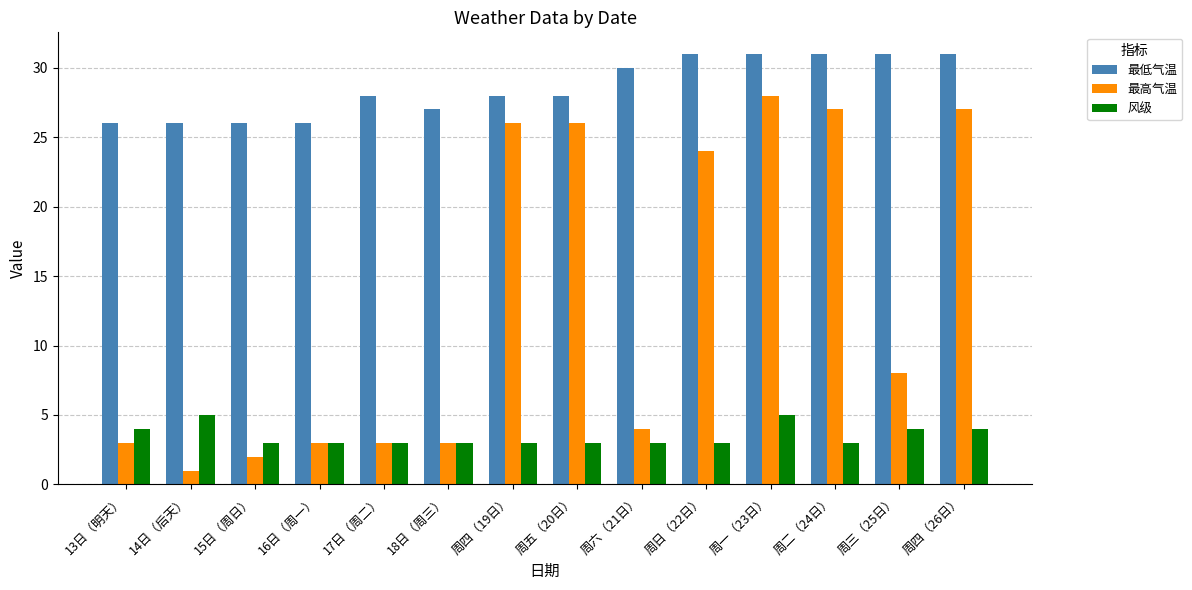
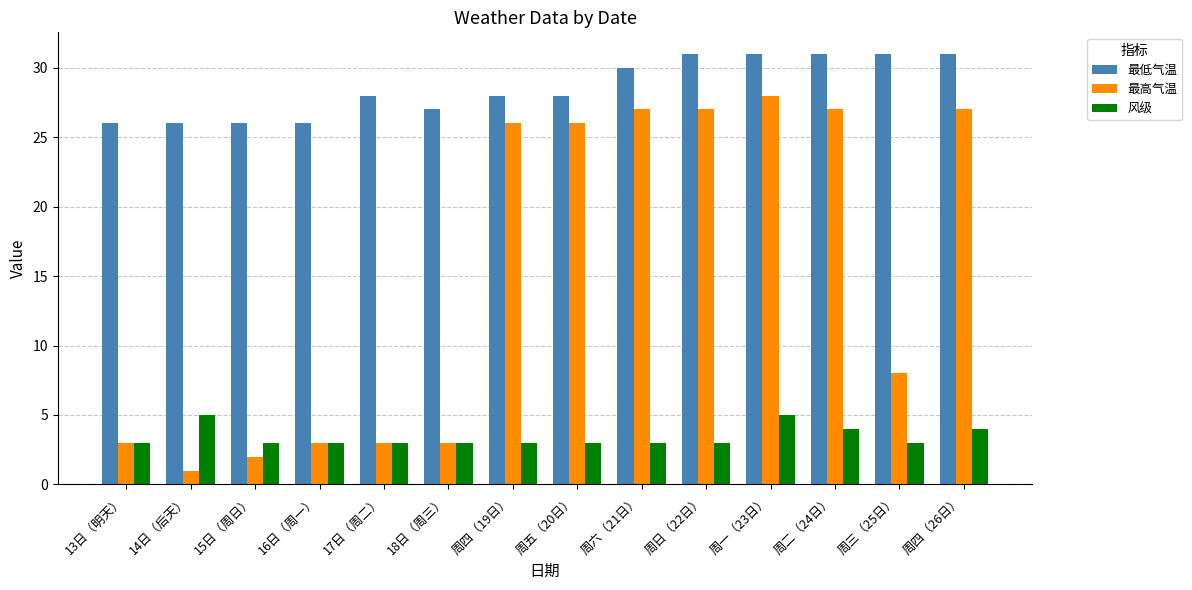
  {
    "最低气温": {
      "13日（明天）": 26,
      "14日（后天）": 26,
      "15日（周日）": 26,
      "16日（周一）": 26,
      "17日（周二）": 28,
      "18日（周三）": 27,
      "周四（19日）": 28,
      "周五（20日）": 28,
      "周六（21日）": 30,
      "周日（22日）": 31,
      "周一（23日）": 31,
      "周二（24日）": 31,
      "周三（25日）": 31,
      "周四（26日）": 31
    },
    "最高气温": {
      "13日（明天）": 3,
      "14日（后天）": 1,
      "15日（周日）": 2,
      "16日（周一）": 3,
      "17日（周二）": 3,
      "18日（周三）": 3,
      "周四（19日）": 26,
      "周五（20日）": 26,
-     "周六（21日）": 4,
-     "周日（22日）": 24,
+     "周六（21日）": 27,
+     "周日（22日）": 27,
      "周一（23日）": 28,
      "周二（24日）": 27,
      "周三（25日）": 8,
      "周四（26日）": 27
    },
    "风级": {
-     "13日（明天）": 4,
+     "13日（明天）": 3,
      "14日（后天）": 5,
      "15日（周日）": 3,
      "16日（周一）": 3,
      "17日（周二）": 3,
      "18日（周三）": 3,
      "周四（19日）": 3,
      "周五（20日）": 3,
      "周六（21日）": 3,
      "周日（22日）": 3,
      "周一（23日）": 5,
-     "周二（24日）": 3,
-     "周三（25日）": 4,
+     "周二（24日）": 4,
+     "周三（25日）": 3,
      "周四（26日）": 4
    }
  }
